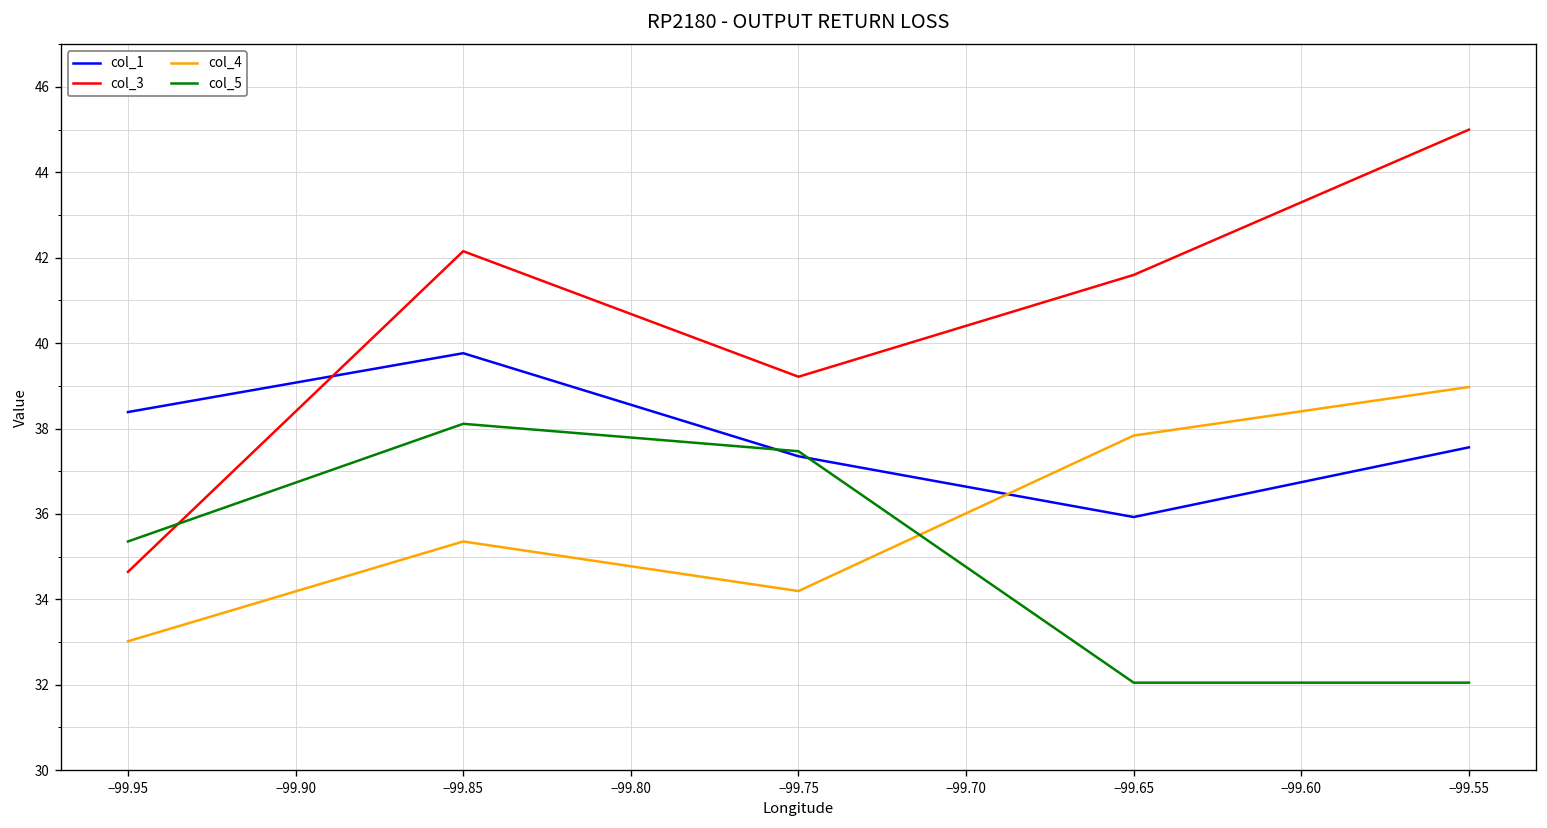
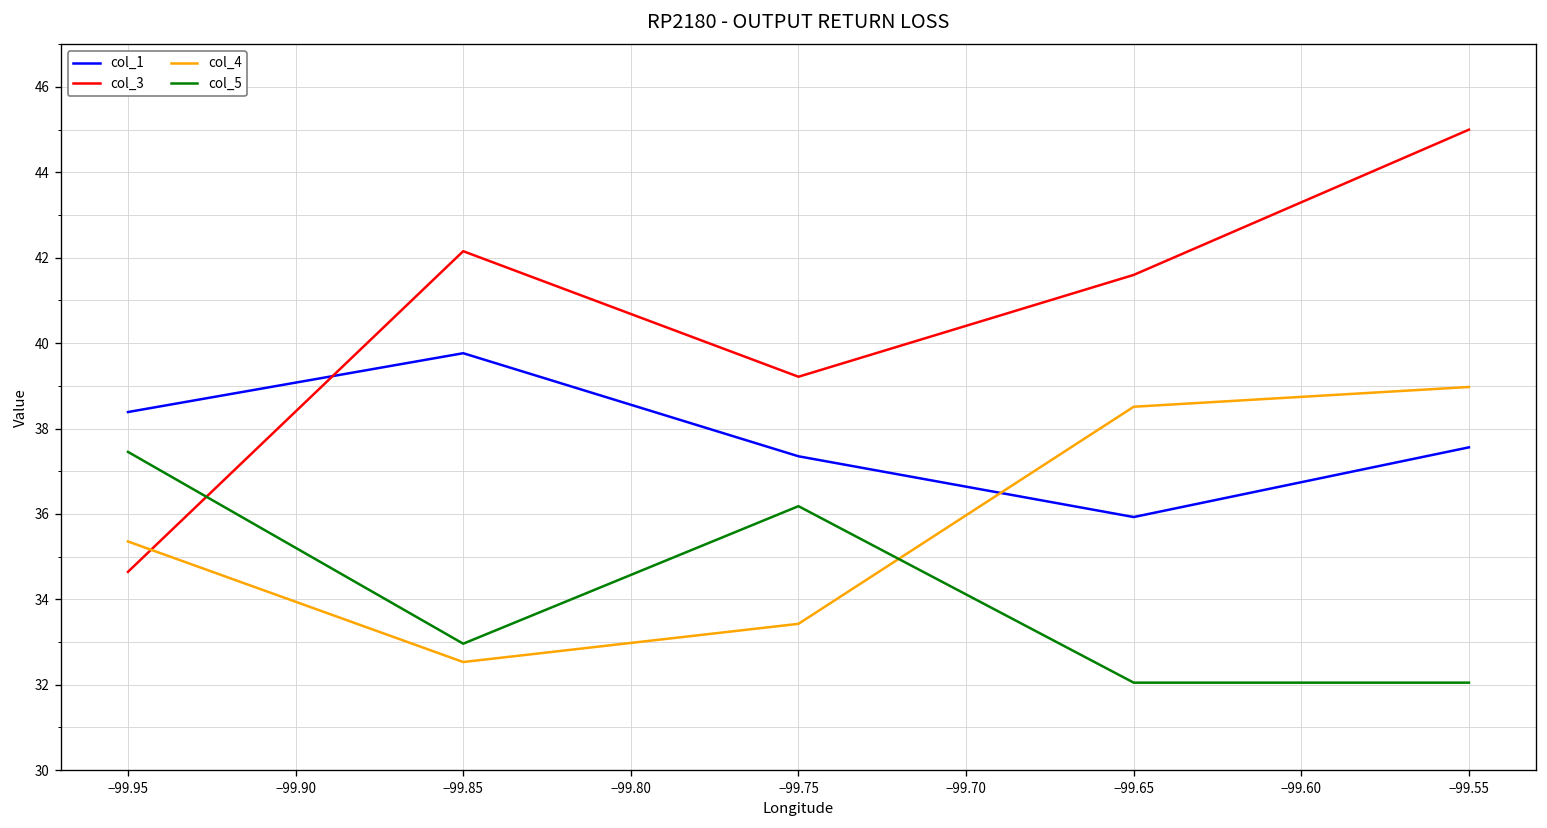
  {
    "col_1": {
      "−99.95": 38.4,
      "−99.85": 39.8,
      "−99.75": 37.3,
      "−99.65": 35.9,
      "−99.55": 37.6
    },
    "col_3": {
      "−99.95": 34.6,
      "−99.85": 42.2,
      "−99.75": 39.2,
      "−99.65": 41.6,
      "−99.55": 45.0
    },
    "col_4": {
-     "−99.95": 33.0,
-     "−99.85": 35.4,
-     "−99.75": 34.2,
-     "−99.65": 37.8,
+     "−99.95": 35.4,
+     "−99.85": 32.5,
+     "−99.75": 33.4,
+     "−99.65": 38.5,
      "−99.55": 39.0
    },
    "col_5": {
-     "−99.95": 35.4,
-     "−99.85": 38.1,
-     "−99.75": 37.5,
+     "−99.95": 37.5,
+     "−99.85": 33.0,
+     "−99.75": 36.2,
      "−99.65": 32.0,
      "−99.55": 32.0
    }
  }
